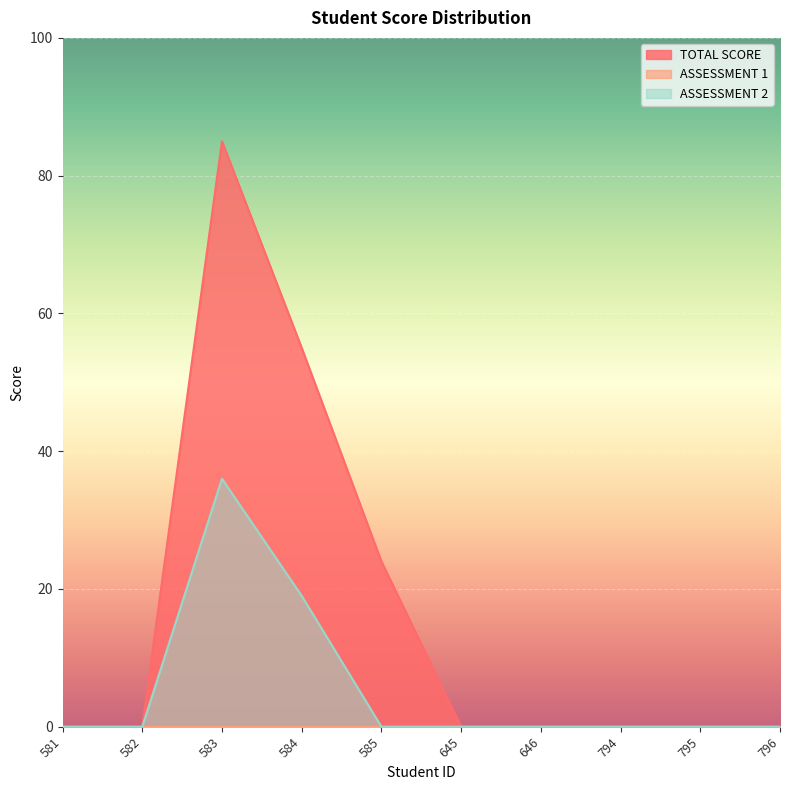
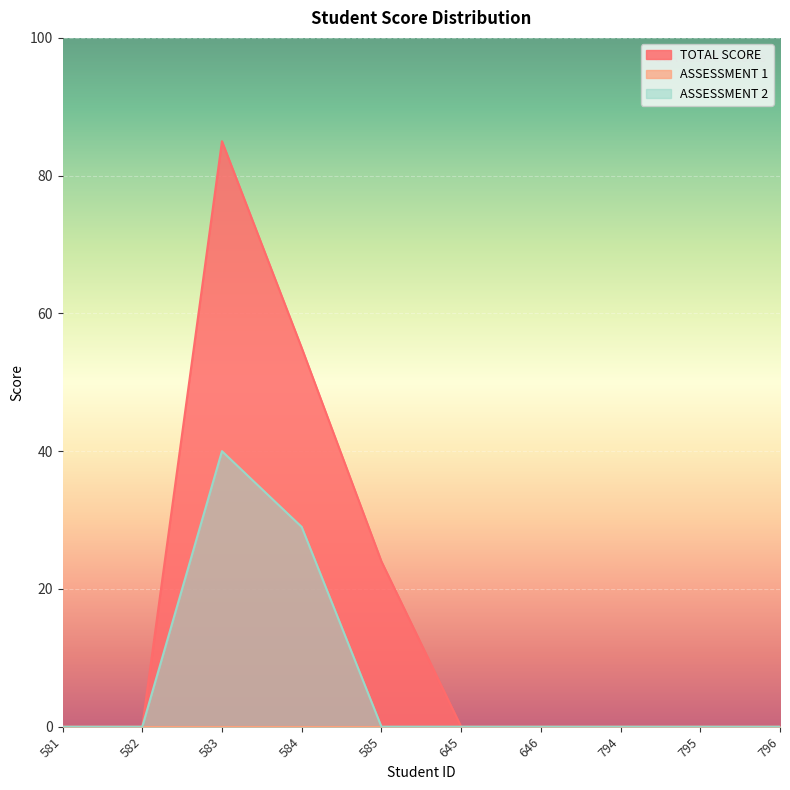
  {
    "ASSESSMENT 2": {
-     "583": 36,
-     "584": 19
+     "583": 40,
+     "584": 29
    }
  }
